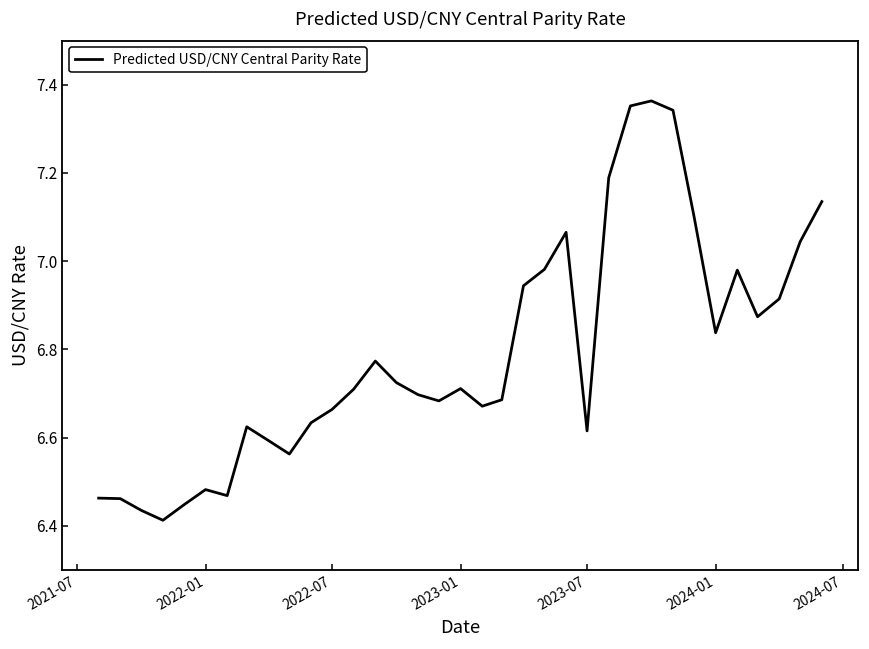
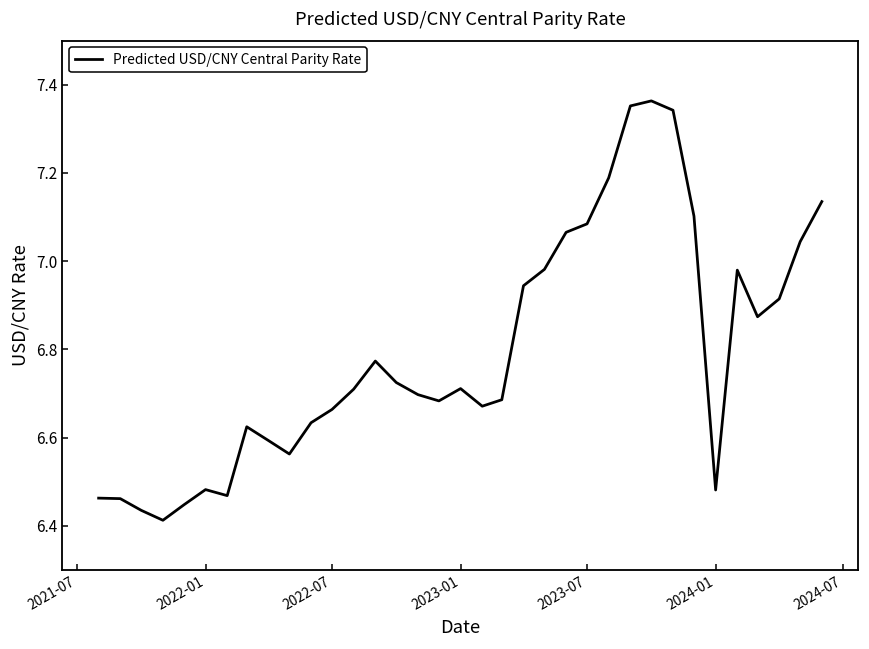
  {
    "2022-01": 6.48,
    "2022-07": 6.66,
    "2023-01": 6.71,
-   "2023-07": 6.62,
-   "2024-01": 6.84
+   "2023-07": 7.08,
+   "2024-01": 6.48
  }
